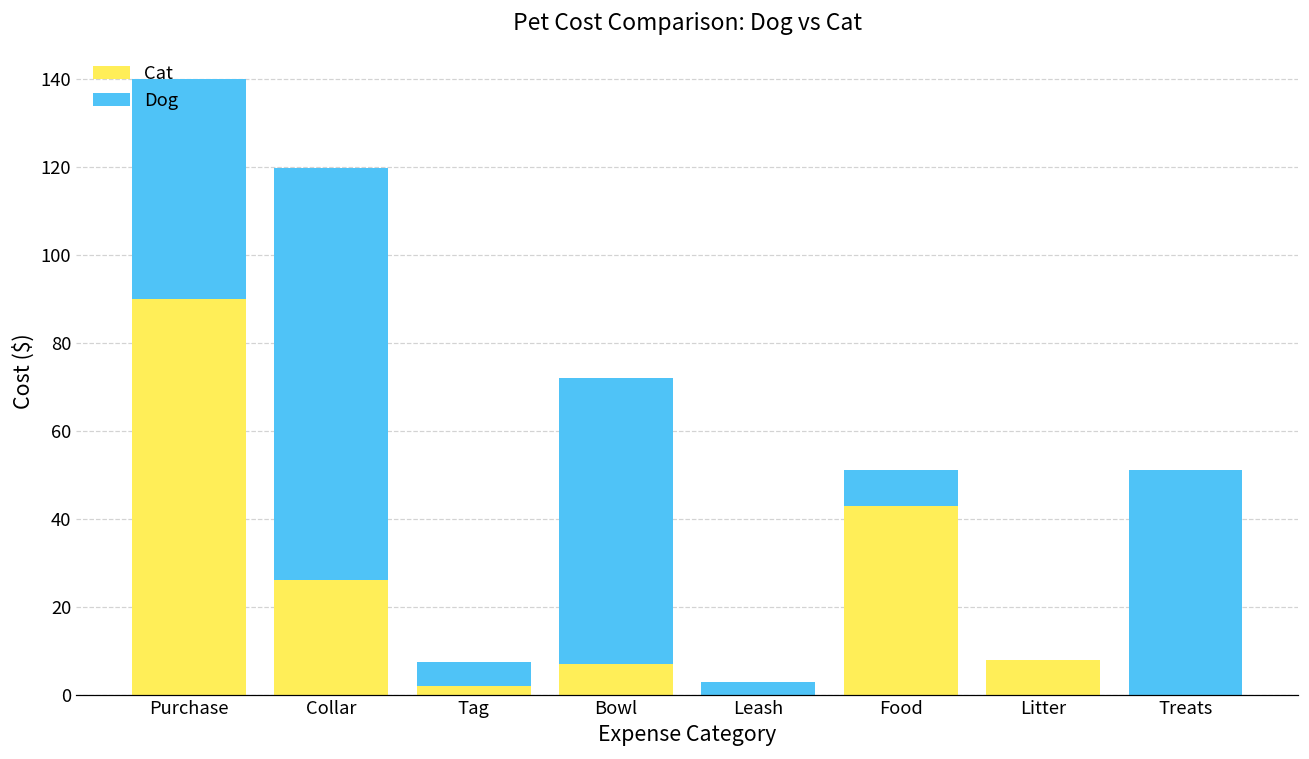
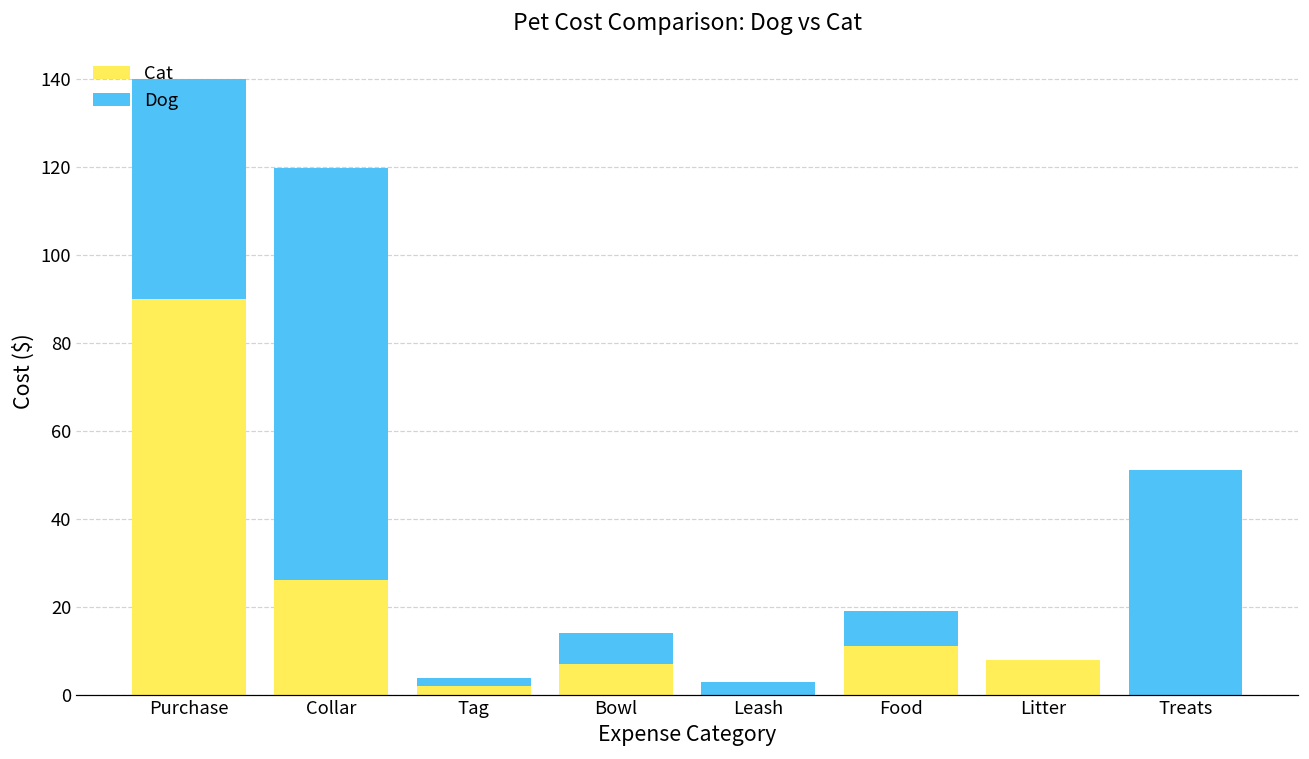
  {
    "Cat": {
      "Purchase": 90,
      "Collar": 26,
      "Tag": 2,
      "Bowl": 7,
      "Leash": 0,
-     "Food": 43,
+     "Food": 11,
      "Litter": 8,
      "Treats": 0
    },
    "Dog": {
      "Purchase": 50,
      "Collar": 94,
-     "Tag": 6,
-     "Bowl": 65,
+     "Tag": 2,
+     "Bowl": 7,
      "Leash": 3,
      "Food": 8,
      "Litter": 0,
      "Treats": 51
    }
  }
